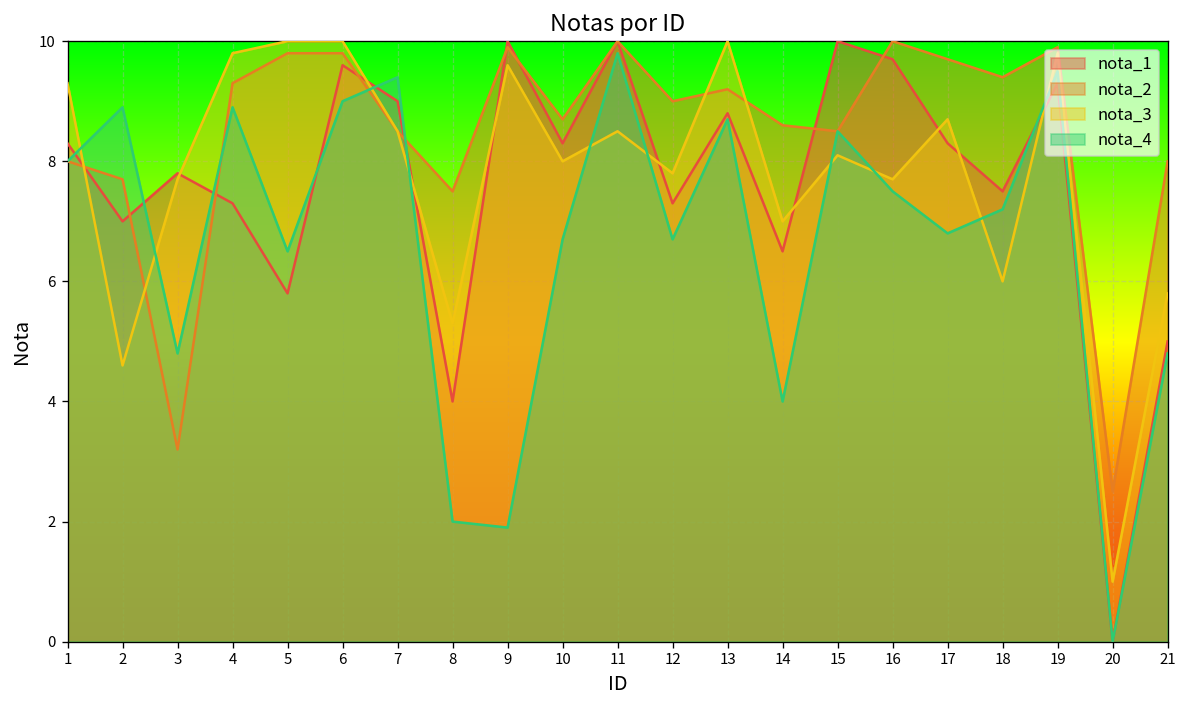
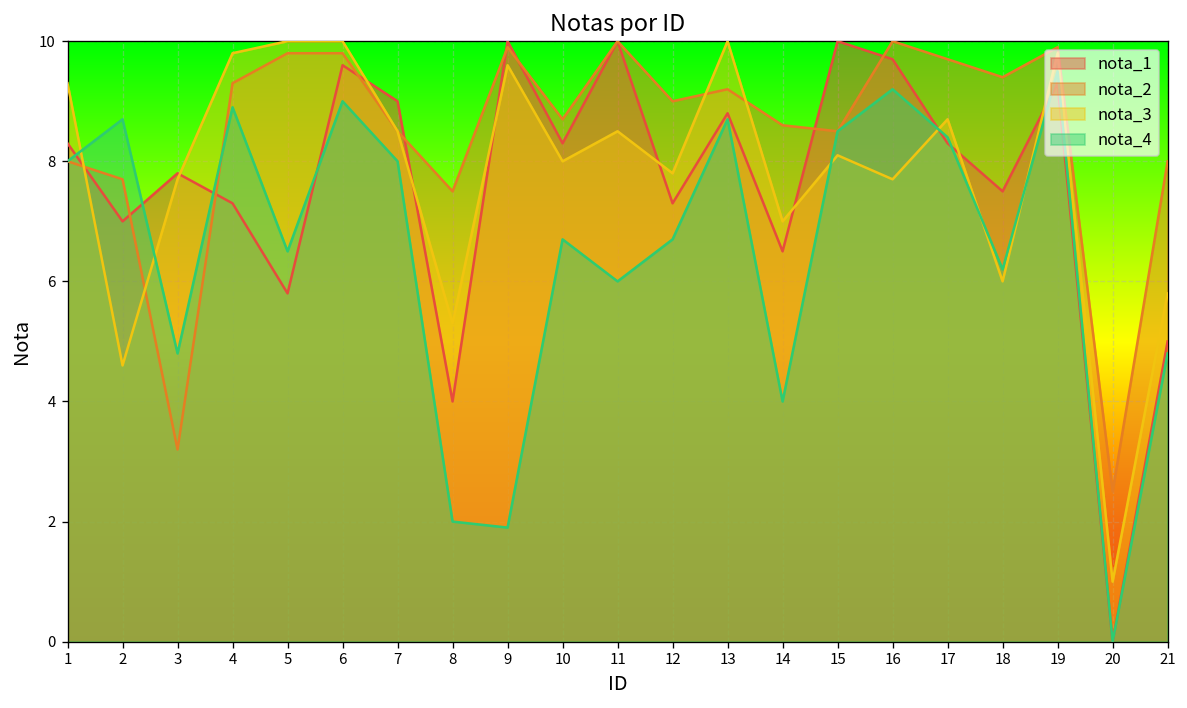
  {
    "nota_4": {
-     "2": 8.9,
+     "2": 8.7,
      "3": 4.8,
      "4": 8.9,
      "5": 6.5,
      "6": 9.0,
-     "7": 9.4,
+     "7": 8.0,
      "8": 2.0,
      "9": 1.9,
      "10": 6.7,
-     "11": 9.8,
+     "11": 6.0,
      "12": 6.7,
      "13": 8.7,
      "14": 4.0,
-     "16": 7.5,
-     "17": 6.8,
-     "18": 7.2,
+     "16": 9.2,
+     "17": 8.4,
+     "18": 6.2,
      "21": 4.8
    }
  }
